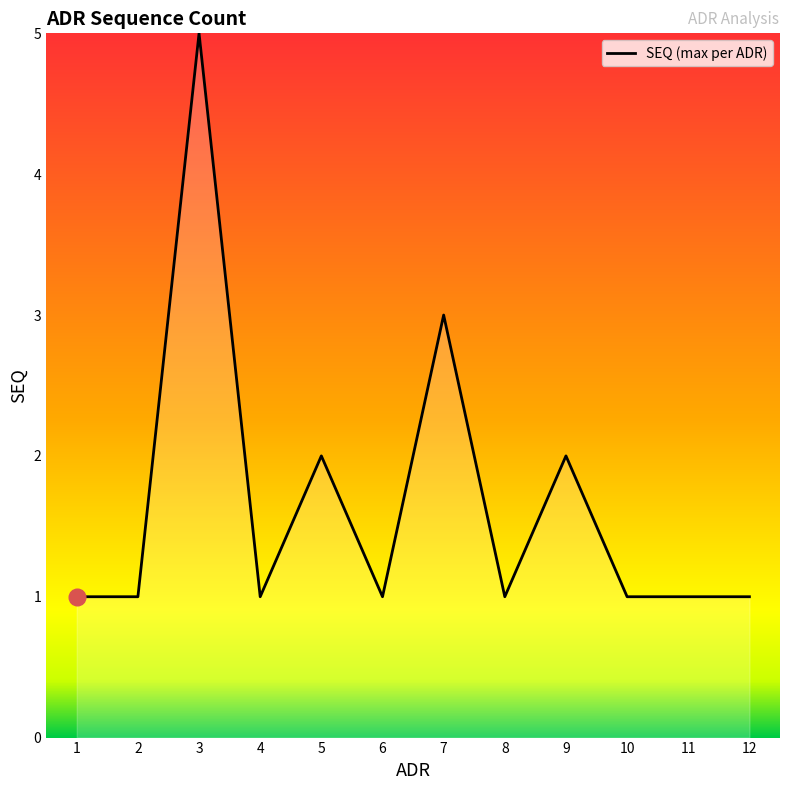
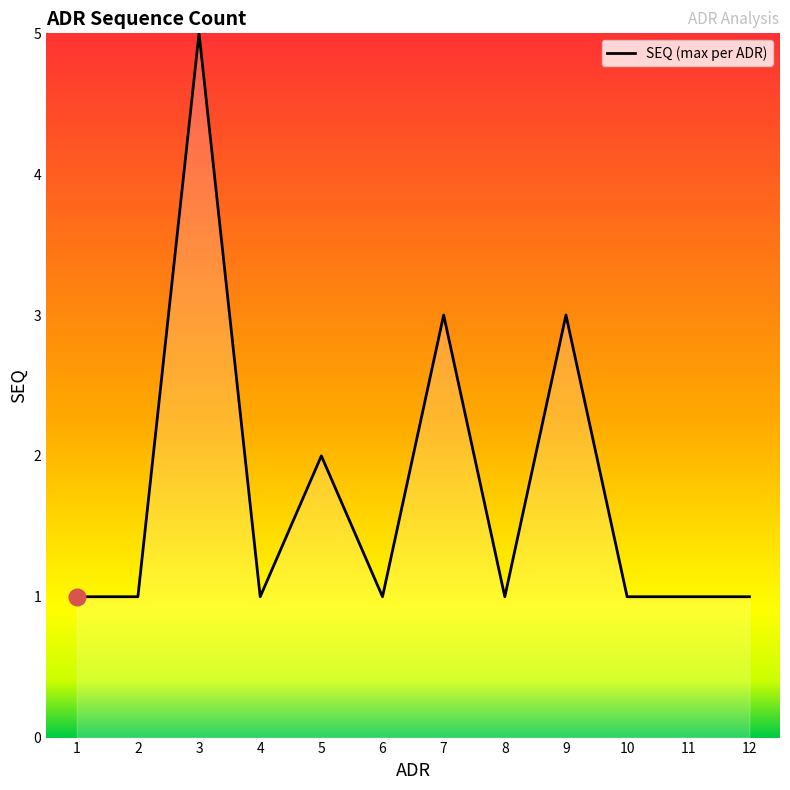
  {
    "SEQ (max per ADR)": {
      "2": 1,
      "3": 5,
      "4": 1,
      "5": 2,
      "6": 1,
      "7": 3,
      "8": 1,
-     "9": 2,
+     "9": 3,
      "10": 1,
      "11": 1,
      "12": 1
    }
  }
